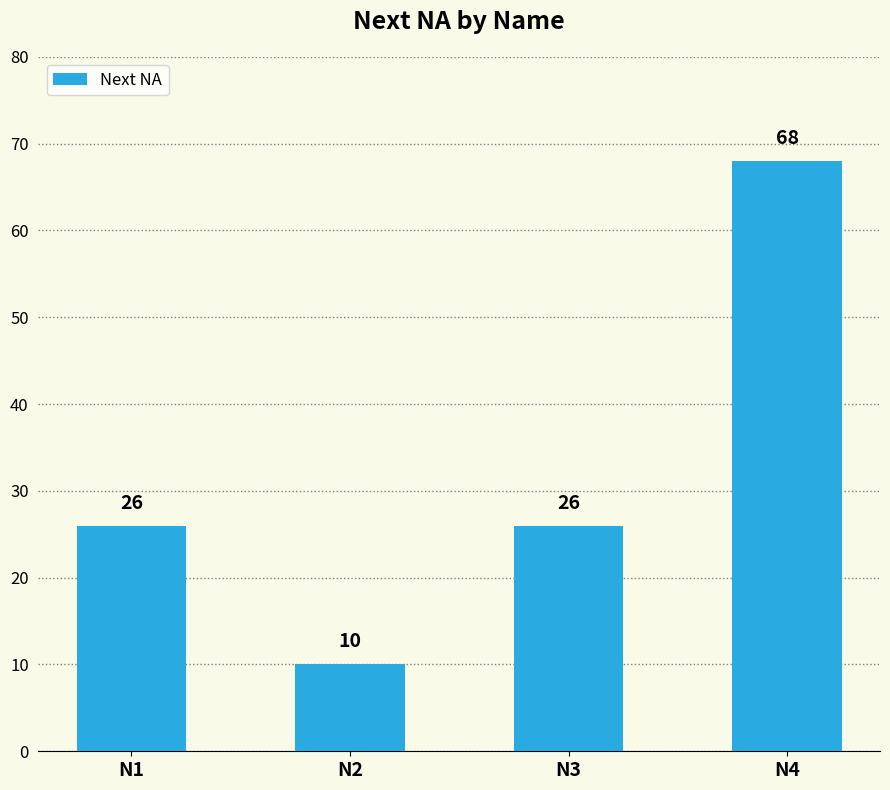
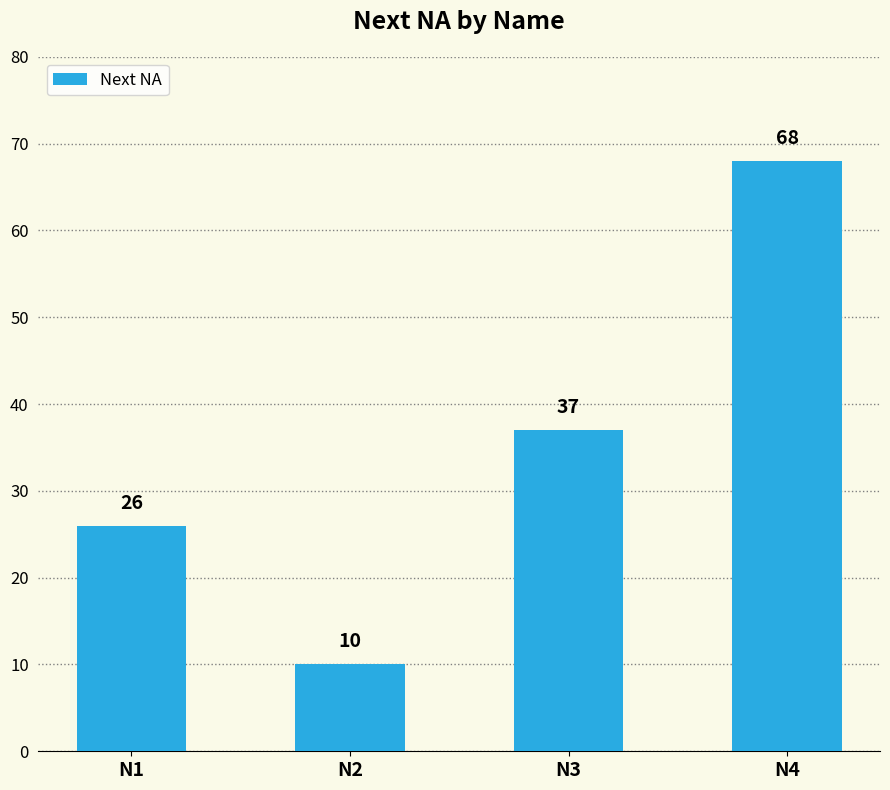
  {
    "N1": 26,
    "N2": 10,
-   "N3": 26,
+   "N3": 37,
    "N4": 68
  }
